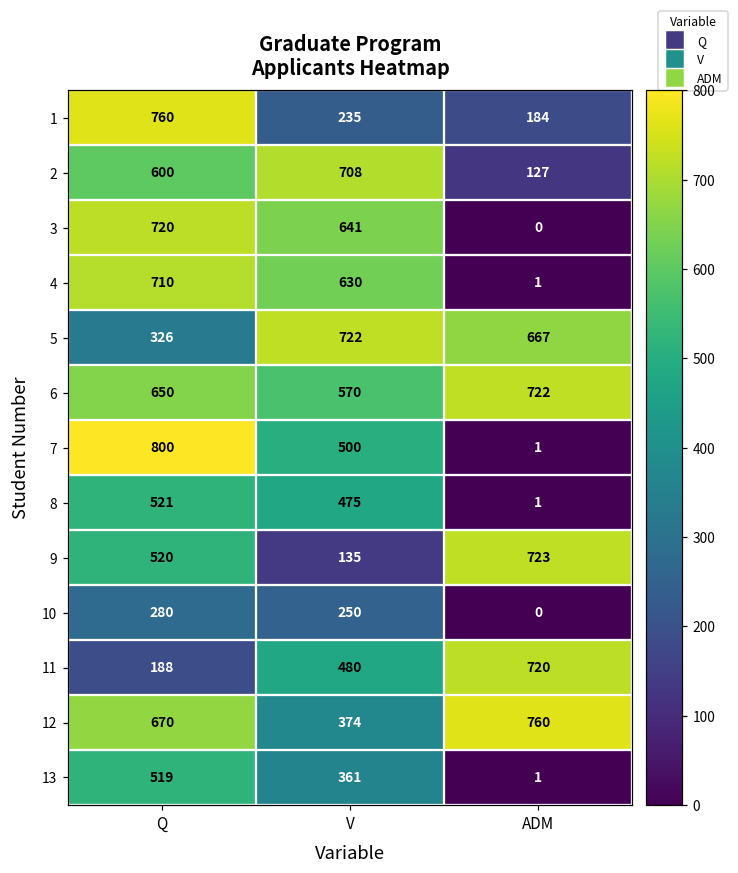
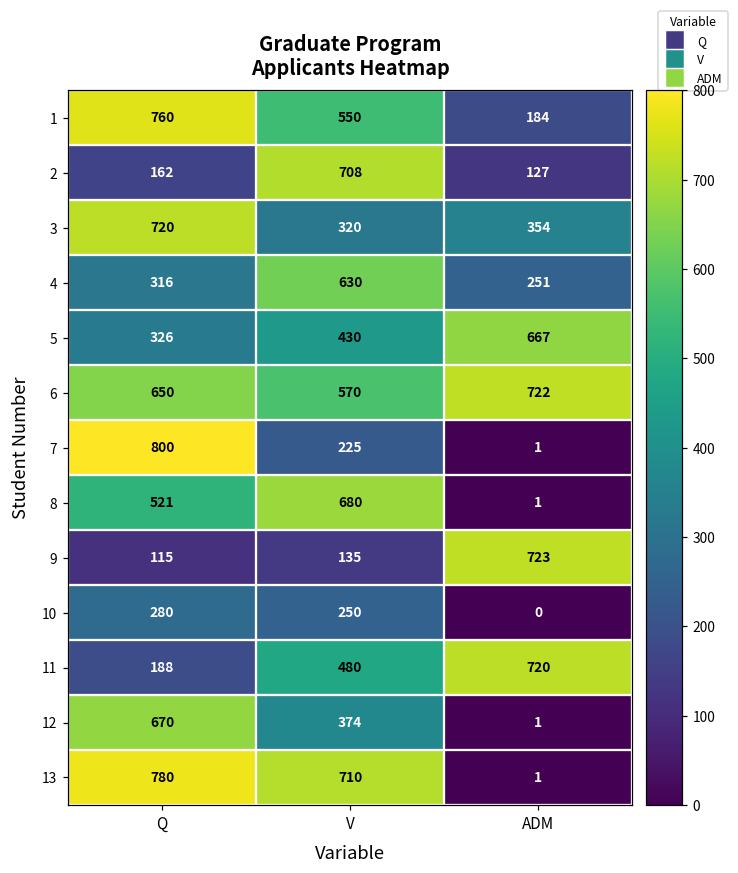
  {
    "1": {
      "Q": 760,
-     "V": 235,
+     "V": 550,
      "ADM": 184
    },
    "2": {
-     "Q": 600,
+     "Q": 162,
      "V": 708,
      "ADM": 127
    },
    "3": {
      "Q": 720,
-     "V": 641,
-     "ADM": 0
+     "V": 320,
+     "ADM": 354
    },
    "4": {
-     "Q": 710,
+     "Q": 316,
      "V": 630,
-     "ADM": 1
+     "ADM": 251
    },
    "5": {
      "Q": 326,
-     "V": 722,
+     "V": 430,
      "ADM": 667
    },
    "6": {
      "Q": 650,
      "V": 570,
      "ADM": 722
    },
    "7": {
      "Q": 800,
-     "V": 500,
+     "V": 225,
      "ADM": 1
    },
    "8": {
      "Q": 521,
-     "V": 475,
+     "V": 680,
      "ADM": 1
    },
    "9": {
-     "Q": 520,
+     "Q": 115,
      "V": 135,
      "ADM": 723
    },
    "10": {
      "Q": 280,
      "V": 250,
      "ADM": 0
    },
    "11": {
      "Q": 188,
      "V": 480,
      "ADM": 720
    },
    "12": {
      "Q": 670,
      "V": 374,
-     "ADM": 760
+     "ADM": 1
    },
    "13": {
-     "Q": 519,
-     "V": 361,
+     "Q": 780,
+     "V": 710,
      "ADM": 1
    }
  }
